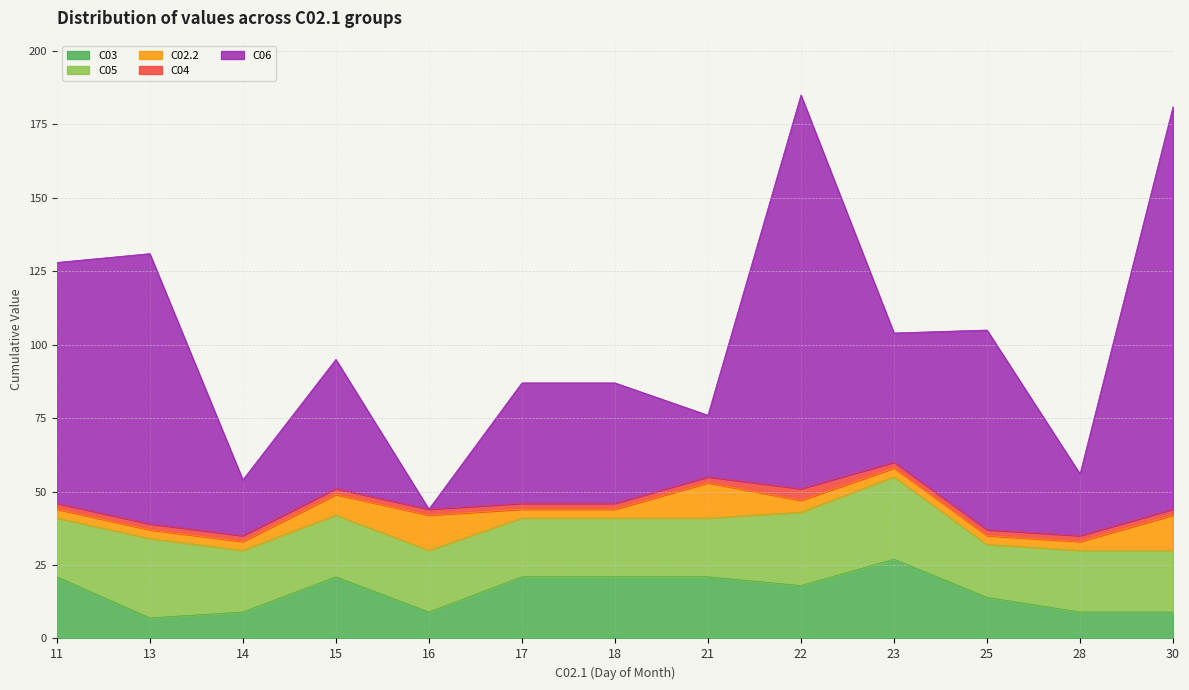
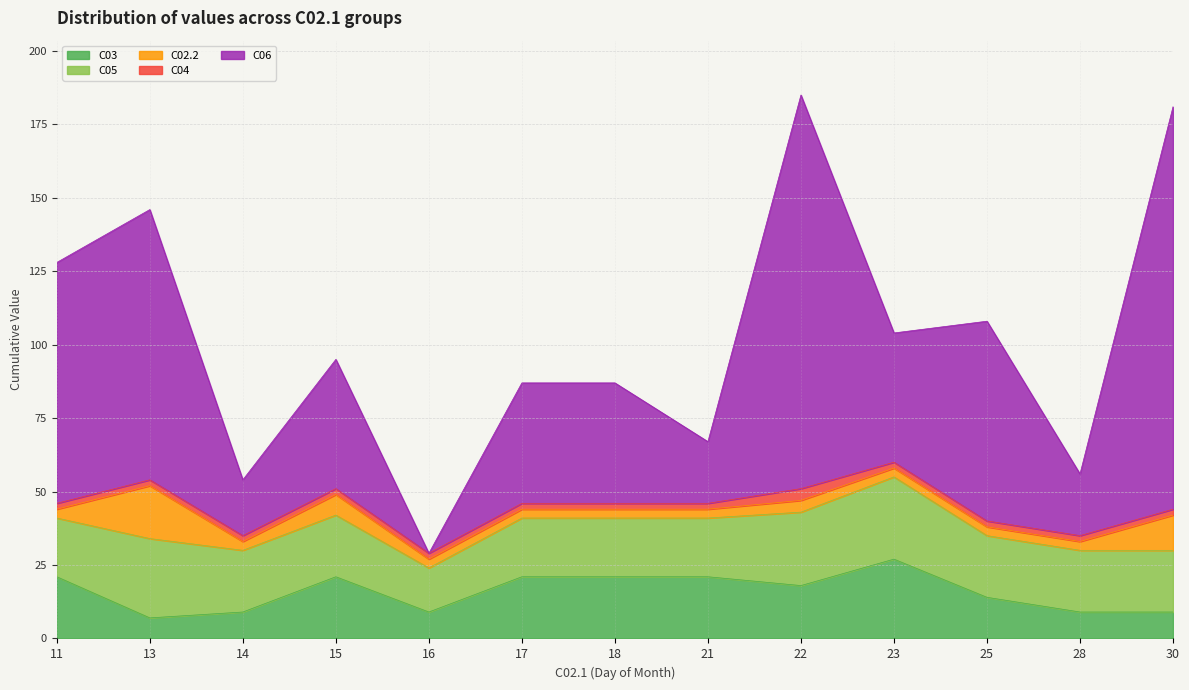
  {
    "C03": {
      "11": 21,
      "13": 7,
      "14": 9,
      "15": 21,
      "16": 9,
      "17": 21,
      "18": 21,
      "21": 21,
      "22": 18,
      "23": 27,
      "25": 14,
      "28": 9,
      "30": 9
    },
    "C05": {
      "11": 20,
      "13": 27,
      "14": 21,
      "15": 21,
-     "16": 21,
+     "16": 15,
      "17": 20,
      "18": 20,
      "21": 20,
      "22": 25,
      "23": 28,
-     "25": 18,
+     "25": 21,
      "28": 21,
      "30": 21
    },
    "C02.2": {
      "11": 3,
-     "13": 3,
+     "13": 18,
      "14": 3,
      "15": 7,
-     "16": 12,
+     "16": 3,
      "17": 3,
      "18": 3,
-     "21": 12,
+     "21": 3,
      "22": 4,
      "23": 3,
      "25": 3,
      "28": 3,
      "30": 12
    },
    "C04": {
      "11": 2,
      "13": 2,
      "14": 2,
      "15": 2,
      "17": 2,
      "18": 2,
      "21": 2,
      "22": 4,
      "23": 2,
      "25": 2,
      "28": 2,
      "30": 2
    },
    "C06": {
      "11": 82,
      "13": 92,
      "14": 19,
      "15": 44,
      "17": 41,
      "18": 41,
      "21": 21,
      "22": 134,
      "23": 44,
      "25": 68,
      "28": 21,
      "30": 137
    }
  }
